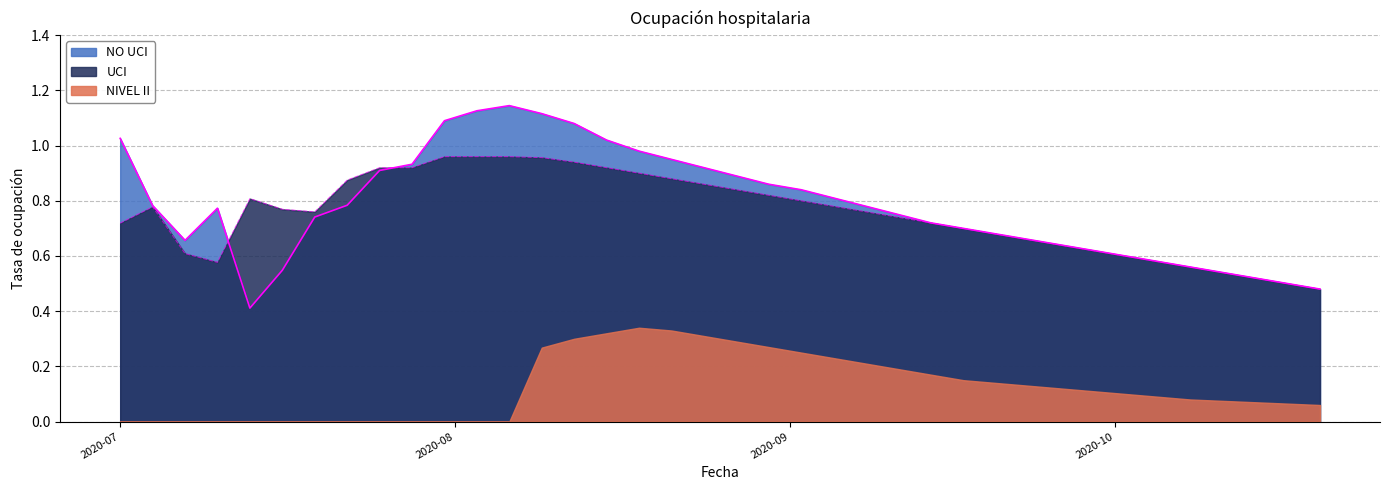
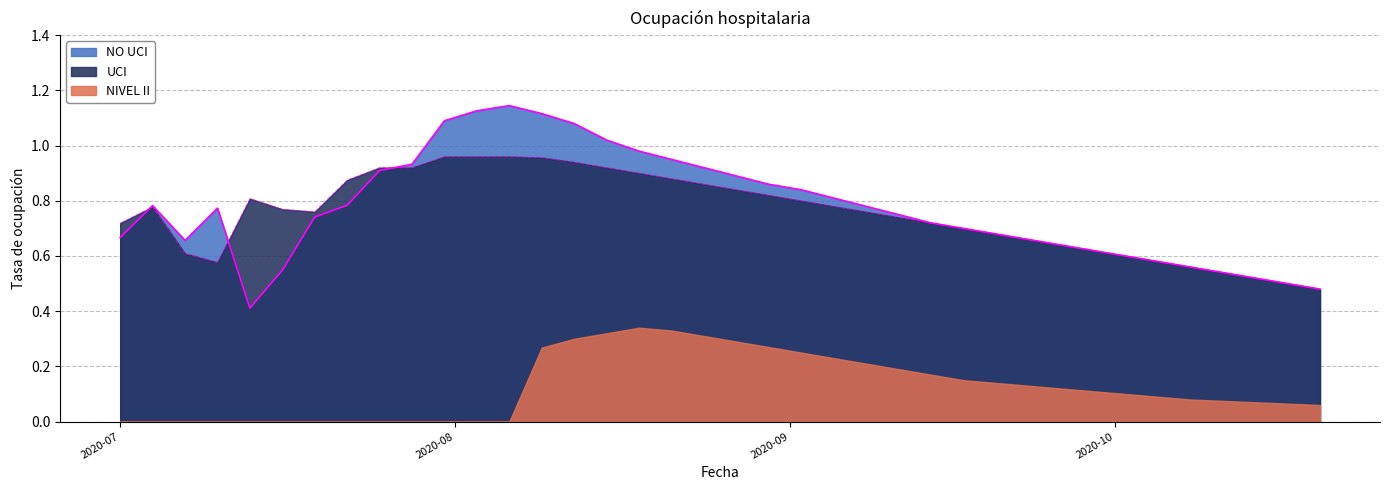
  {
    "NO UCI": {
-     "2020-07": 1.03
+     "2020-07": 0.67
    },
    "UCI": {
      "2020-07": 0.72
    },
    "NIVEL II": {
      "2020-07": 0.00
    }
  }
